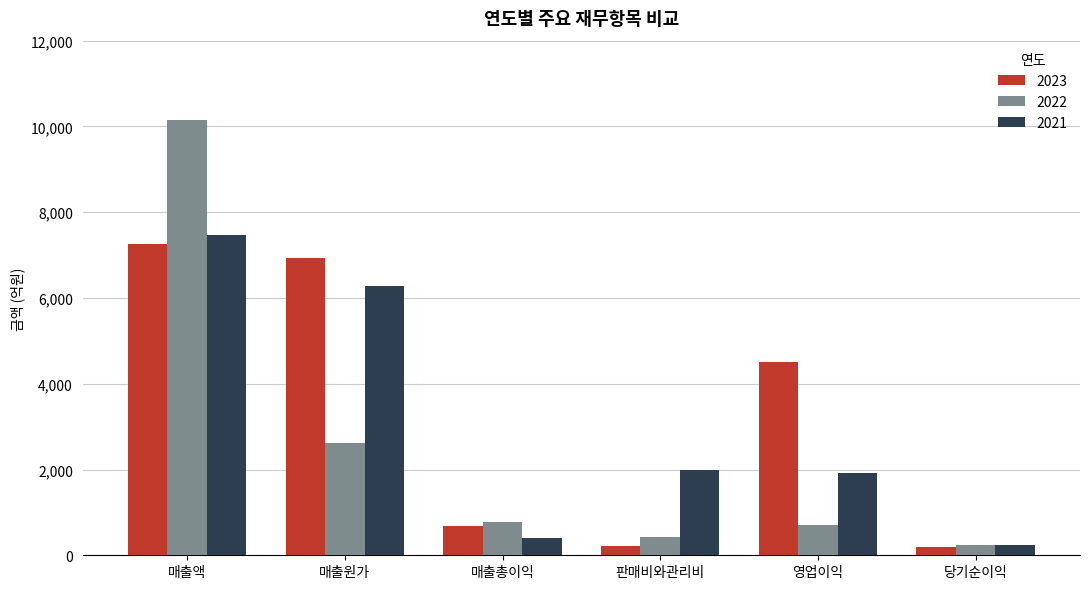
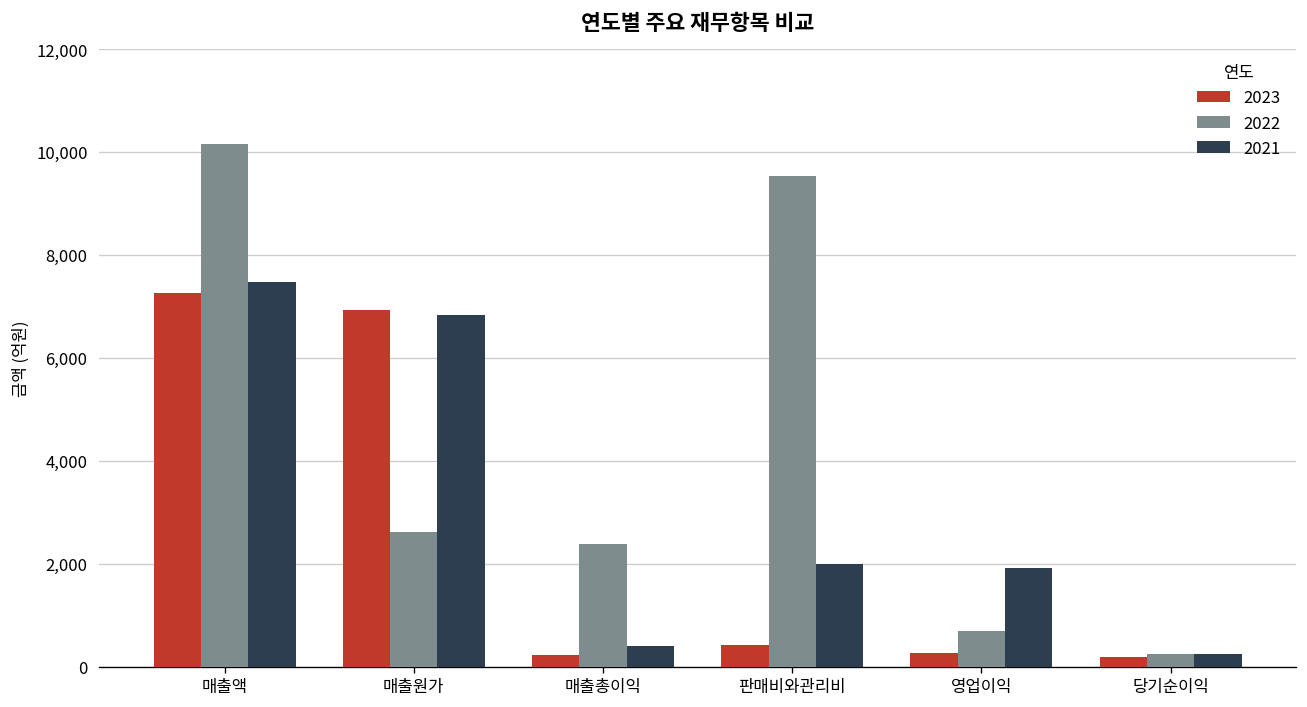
  {
    "2023": {
      "매출액": "7,300",
      "매출원가": "6,900",
-     "매출총이익": "700",
-     "판매비와관리비": "200",
-     "영업이익": "4,500",
+     "매출총이익": "200",
+     "판매비와관리비": "400",
+     "영업이익": "300",
      "당기순이익": "200"
    },
    "2022": {
      "매출액": "10,200",
      "매출원가": "2,600",
-     "매출총이익": "800",
-     "판매비와관리비": "400",
+     "매출총이익": "2,400",
+     "판매비와관리비": "9,500",
      "영업이익": "700",
      "당기순이익": "200"
    },
    "2021": {
      "매출액": "7,500",
-     "매출원가": "6,300",
+     "매출원가": "6,800",
      "매출총이익": "400",
      "판매비와관리비": "2,000",
      "영업이익": "1,900",
      "당기순이익": "200"
    }
  }
